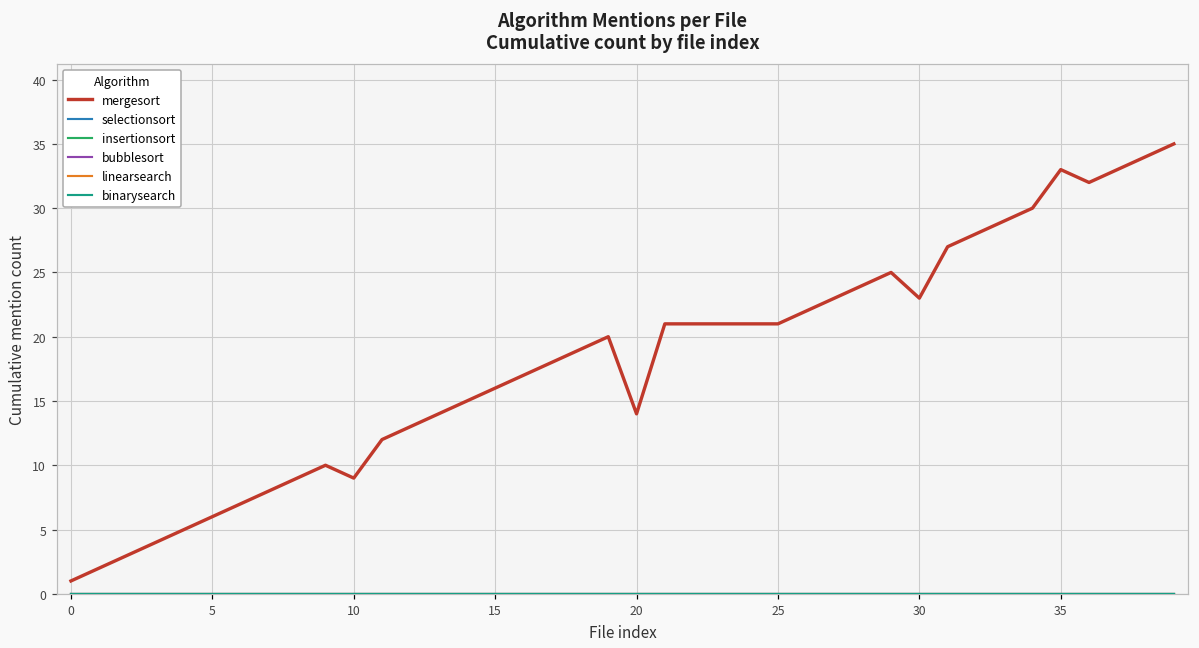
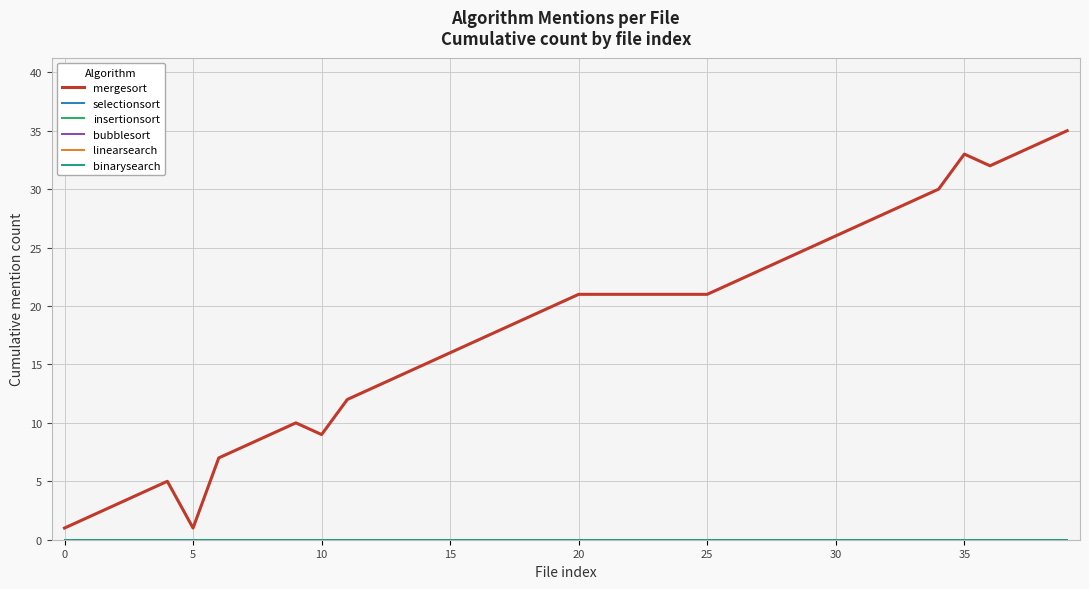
  {
    "mergesort": {
      "0": 1,
-     "5": 6,
+     "5": 1,
      "10": 9,
      "15": 16,
-     "20": 14,
+     "20": 21,
      "25": 21,
-     "30": 23,
+     "30": 26,
      "35": 33
    },
    "binarysearch": {
      "0": 0,
      "5": 0,
      "10": 0,
      "15": 0,
      "20": 0,
      "25": 0,
      "30": 0,
      "35": 0
    }
  }
